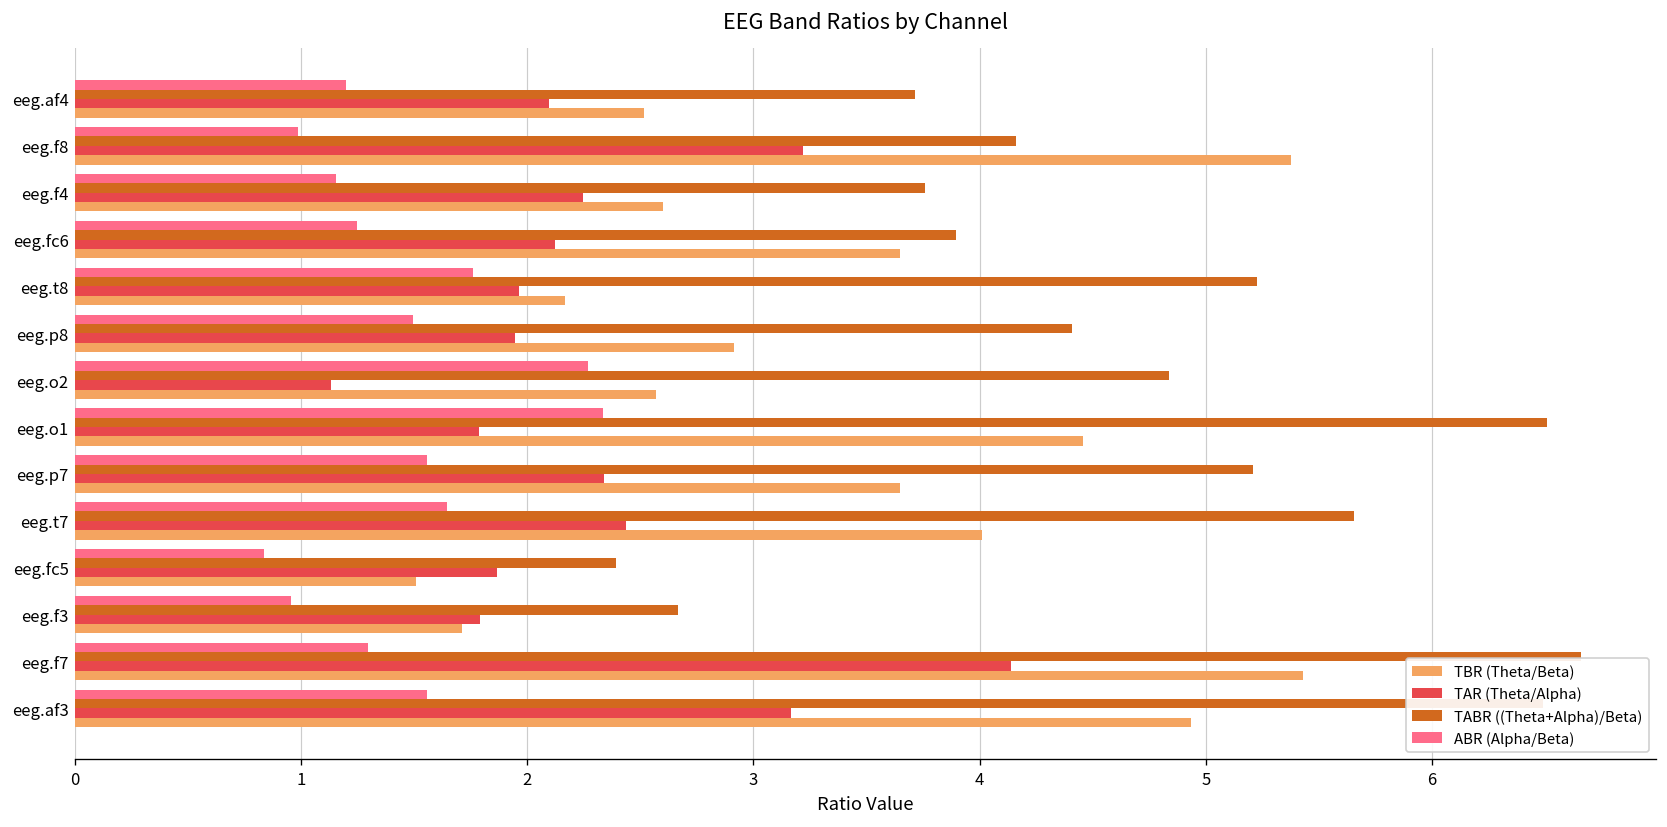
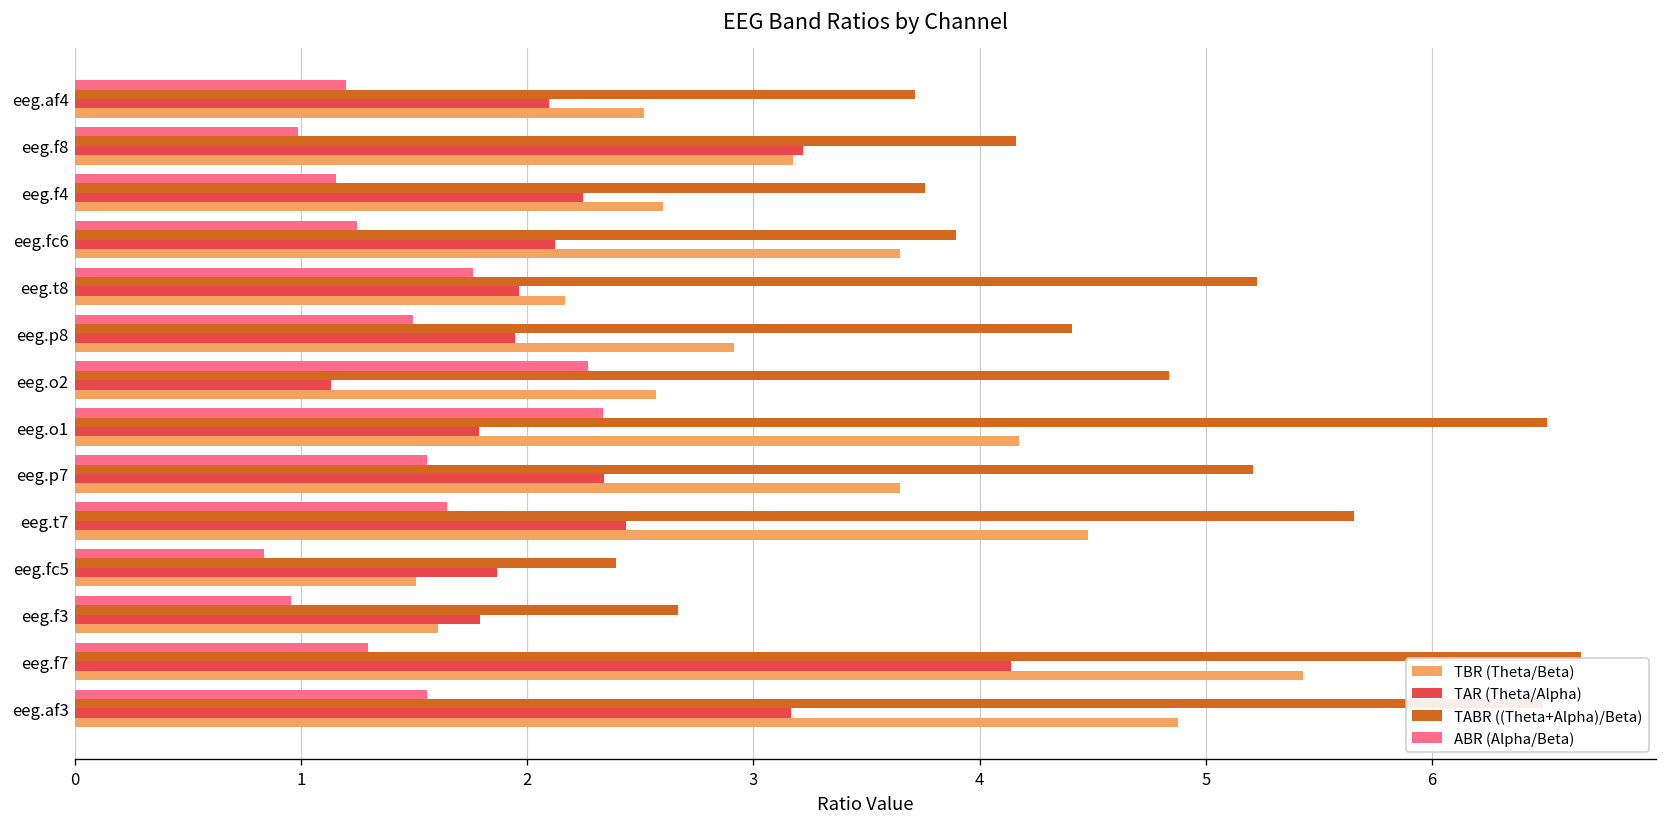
  {
    "TBR (Theta/Beta)": {
      "eeg.af4": 2.52,
-     "eeg.f8": 5.37,
+     "eeg.f8": 3.17,
      "eeg.f4": 2.60,
      "eeg.fc6": 3.65,
      "eeg.t8": 2.17,
      "eeg.p8": 2.91,
      "eeg.o2": 2.57,
-     "eeg.o1": 4.46,
+     "eeg.o1": 4.17,
      "eeg.p7": 3.65,
-     "eeg.t7": 4.01,
+     "eeg.t7": 4.48,
      "eeg.fc5": 1.51,
-     "eeg.f3": 1.71,
+     "eeg.f3": 1.61,
      "eeg.f7": 5.43,
-     "eeg.af3": 4.93
+     "eeg.af3": 4.88
    },
    "TAR (Theta/Alpha)": {
      "eeg.af4": 2.10,
      "eeg.f8": 3.22,
      "eeg.f4": 2.25,
      "eeg.fc6": 2.12,
      "eeg.t8": 1.96,
      "eeg.p8": 1.95,
      "eeg.o2": 1.13,
      "eeg.o1": 1.79,
      "eeg.p7": 2.34,
      "eeg.t7": 2.44,
      "eeg.fc5": 1.87,
      "eeg.f3": 1.79,
      "eeg.f7": 4.14,
      "eeg.af3": 3.17
    },
    "TABR ((Theta+Alpha)/Beta)": {
      "eeg.af4": 3.72,
      "eeg.f8": 4.16,
      "eeg.f4": 3.76,
      "eeg.fc6": 3.90,
      "eeg.t8": 5.22,
      "eeg.p8": 4.41,
      "eeg.o2": 4.84,
      "eeg.o1": 6.51,
      "eeg.p7": 5.21,
      "eeg.t7": 5.66,
      "eeg.fc5": 2.40,
      "eeg.f3": 2.67
    },
    "ABR (Alpha/Beta)": {
      "eeg.af4": 1.20,
      "eeg.f8": 0.99,
      "eeg.f4": 1.16,
      "eeg.fc6": 1.25,
      "eeg.t8": 1.76,
      "eeg.p8": 1.50,
      "eeg.o2": 2.27,
      "eeg.o1": 2.33,
      "eeg.p7": 1.56,
      "eeg.t7": 1.65,
      "eeg.fc5": 0.84,
      "eeg.f3": 0.96,
      "eeg.f7": 1.30,
      "eeg.af3": 1.56
    }
  }
